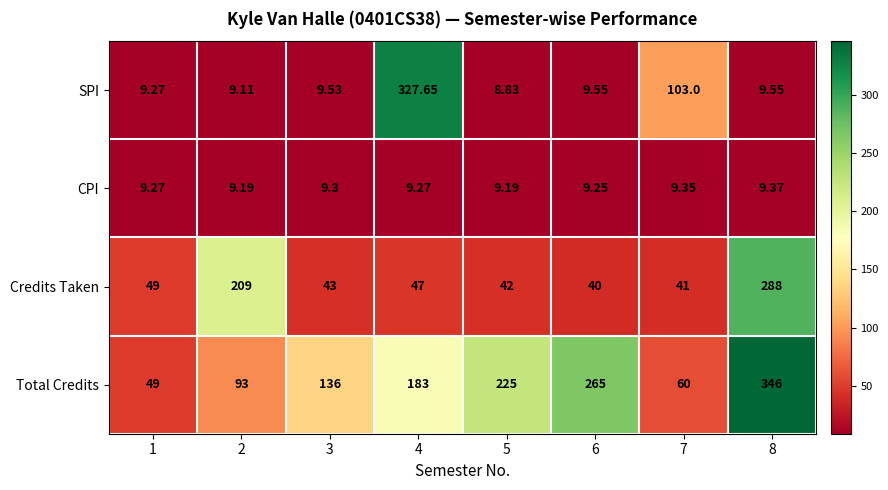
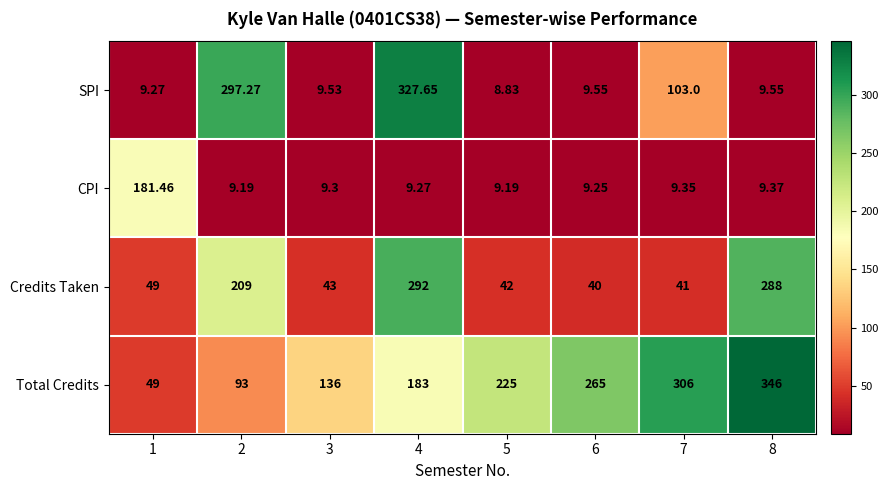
  {
    "SPI": {
      "1": 9.27,
-     "2": 9.11,
+     "2": 297.27,
      "3": 9.53,
      "4": 327.65,
      "5": 8.83,
      "6": 9.55,
      "7": 103.0,
      "8": 9.55
    },
    "CPI": {
-     "1": 9.27,
+     "1": 181.46,
      "2": 9.19,
      "3": 9.3,
      "4": 9.27,
      "5": 9.19,
      "6": 9.25,
      "7": 9.35,
      "8": 9.37
    },
    "Credits Taken": {
      "1": 49,
      "2": 209,
      "3": 43,
-     "4": 47,
+     "4": 292,
      "5": 42,
      "6": 40,
      "7": 41,
      "8": 288
    },
    "Total Credits": {
      "1": 49,
      "2": 93,
      "3": 136,
      "4": 183,
      "5": 225,
      "6": 265,
-     "7": 60,
+     "7": 306,
      "8": 346
    }
  }
